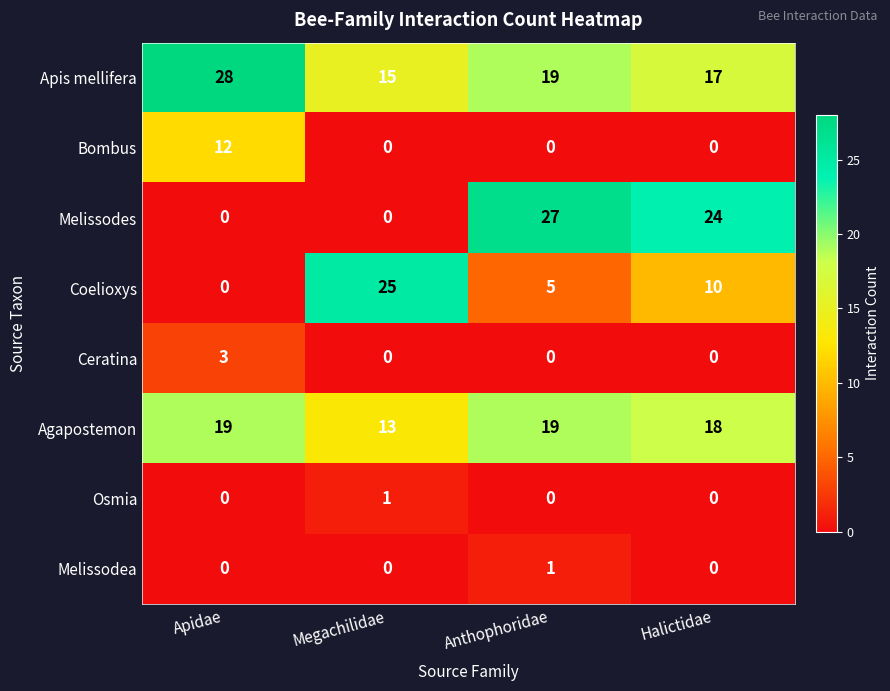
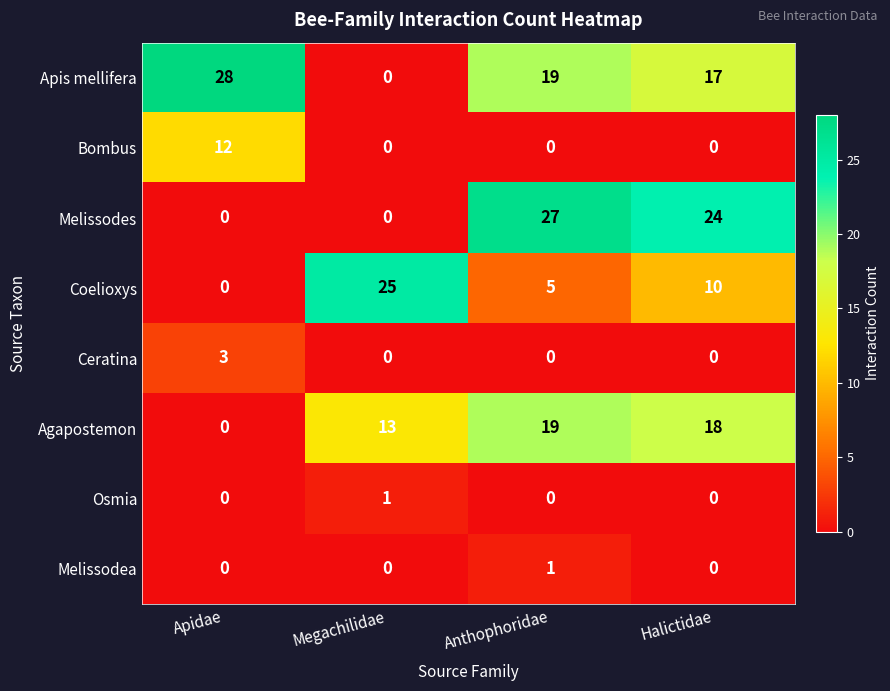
  {
    "Apis mellifera": {
      "Apidae": 28,
-     "Megachilidae": 15,
+     "Megachilidae": 0,
      "Anthophoridae": 19,
      "Halictidae": 17
    },
    "Bombus": {
      "Apidae": 12,
      "Megachilidae": 0,
      "Anthophoridae": 0,
      "Halictidae": 0
    },
    "Melissodes": {
      "Apidae": 0,
      "Megachilidae": 0,
      "Anthophoridae": 27,
      "Halictidae": 24
    },
    "Coelioxys": {
      "Apidae": 0,
      "Megachilidae": 25,
      "Anthophoridae": 5,
      "Halictidae": 10
    },
    "Ceratina": {
      "Apidae": 3,
      "Megachilidae": 0,
      "Anthophoridae": 0,
      "Halictidae": 0
    },
    "Agapostemon": {
-     "Apidae": 19,
+     "Apidae": 0,
      "Megachilidae": 13,
      "Anthophoridae": 19,
      "Halictidae": 18
    },
    "Osmia": {
      "Apidae": 0,
      "Megachilidae": 1,
      "Anthophoridae": 0,
      "Halictidae": 0
    },
    "Melissodea": {
      "Apidae": 0,
      "Megachilidae": 0,
      "Anthophoridae": 1,
      "Halictidae": 0
    }
  }
